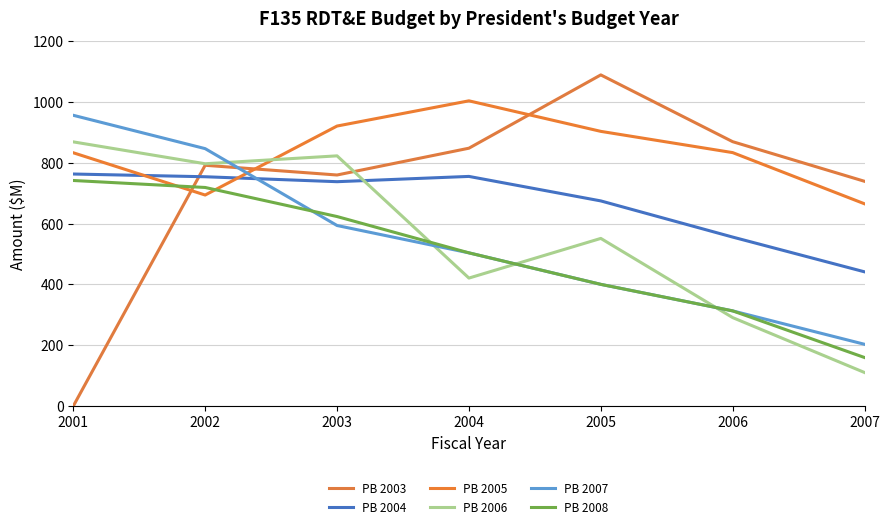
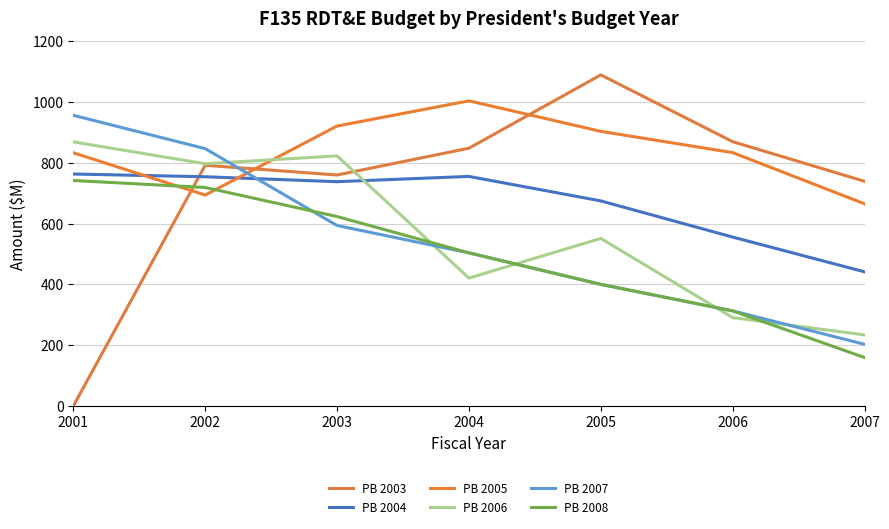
  {
    "PB 2006": {
      "2001": 870,
      "2003": 820,
      "2004": 420,
      "2005": 550,
      "2006": 290,
-     "2007": 110
+     "2007": 230
    },
    "PB 2008": {
      "2001": 740,
      "2002": 720,
      "2003": 620,
      "2007": 160
    }
  }
